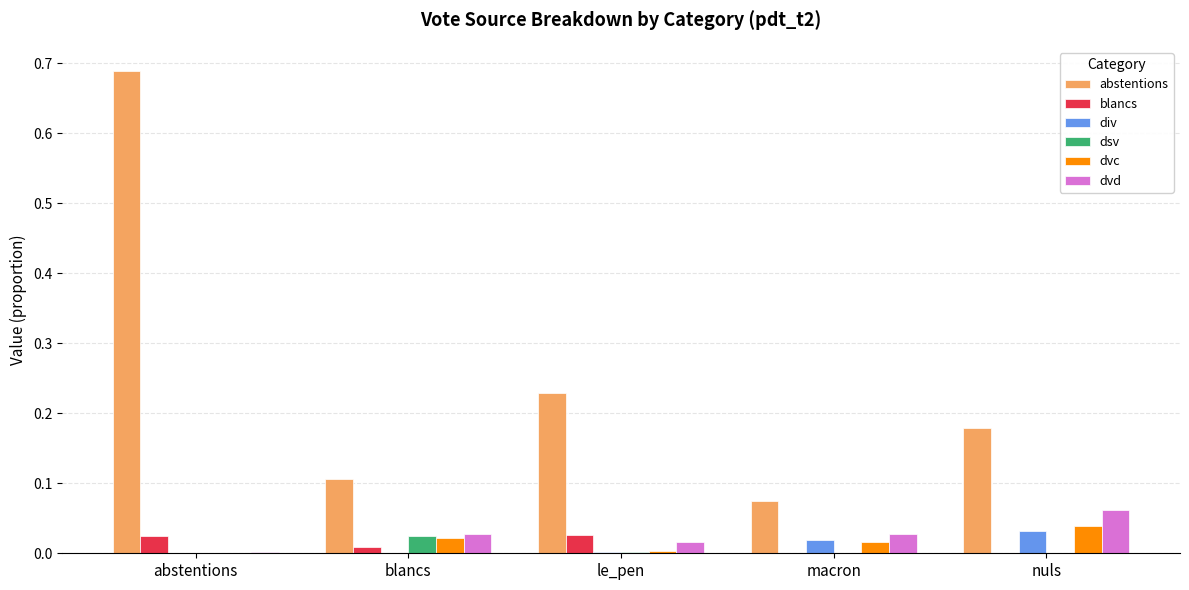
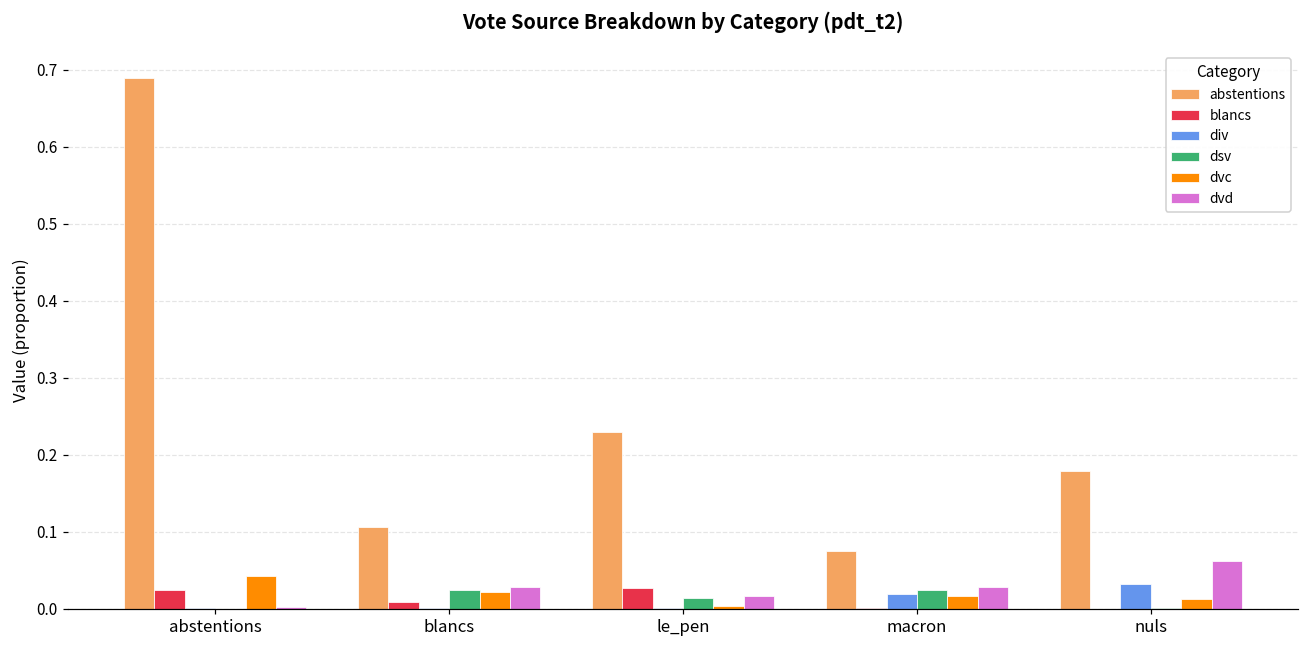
  {
    "abstentions": {
      "abstentions": 0.69,
      "blancs": 0.11,
      "le_pen": 0.23,
      "macron": 0.07,
      "nuls": 0.18
    },
    "blancs": {
      "abstentions": 0.02,
      "blancs": 0.01,
      "le_pen": 0.03,
      "nuls": 0.00
    },
    "div": {
      "macron": 0.02,
      "nuls": 0.03
    },
    "dsv": {
      "abstentions": 0.00,
      "blancs": 0.02,
-     "le_pen": 0.00,
-     "macron": 0.00
+     "le_pen": 0.01,
+     "macron": 0.02
    },
    "dvc": {
-     "abstentions": 0.00,
+     "abstentions": 0.04,
      "blancs": 0.02,
      "macron": 0.02,
-     "nuls": 0.04
+     "nuls": 0.01
    },
    "dvd": {
      "blancs": 0.03,
      "le_pen": 0.02,
      "macron": 0.03,
      "nuls": 0.06
    }
  }
